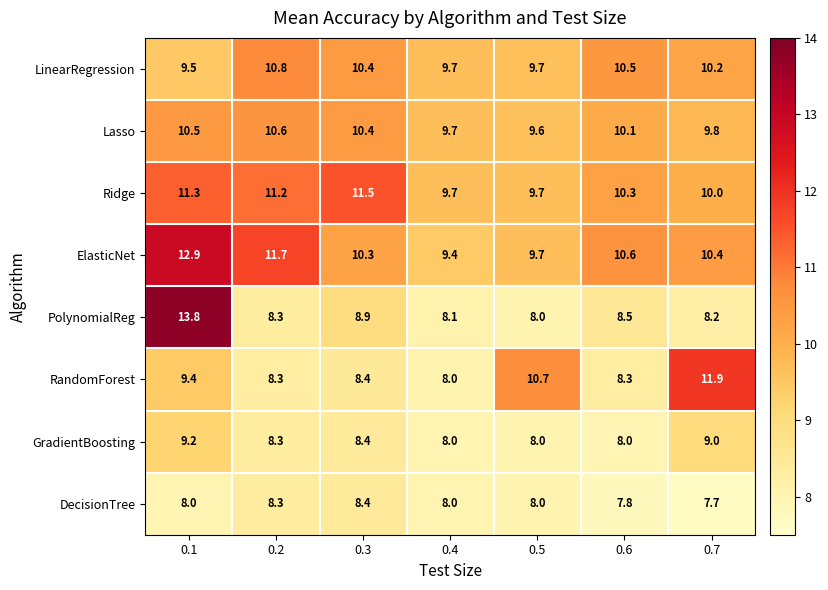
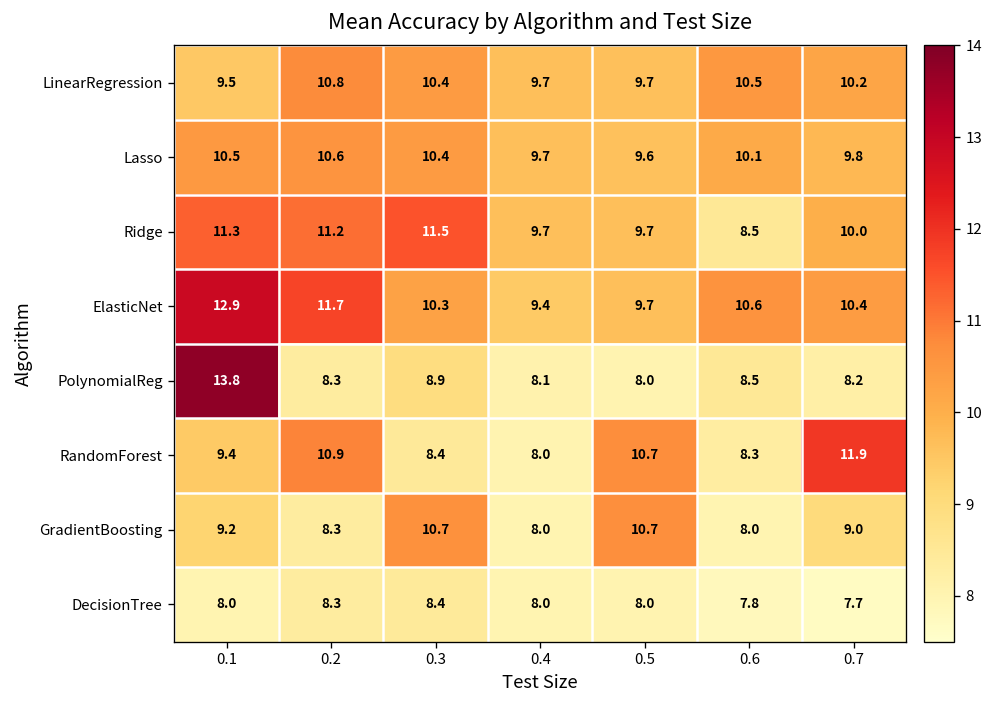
  {
    "LinearRegression": {
      "0.1": 9.5,
      "0.2": 10.8,
      "0.3": 10.4,
      "0.4": 9.7,
      "0.5": 9.7,
      "0.6": 10.5,
      "0.7": 10.2
    },
    "Lasso": {
      "0.1": 10.5,
      "0.2": 10.6,
      "0.3": 10.4,
      "0.4": 9.7,
      "0.5": 9.6,
      "0.6": 10.1,
      "0.7": 9.8
    },
    "Ridge": {
      "0.1": 11.3,
      "0.2": 11.2,
      "0.3": 11.5,
      "0.4": 9.7,
      "0.5": 9.7,
-     "0.6": 10.3,
+     "0.6": 8.5,
      "0.7": 10.0
    },
    "ElasticNet": {
      "0.1": 12.9,
      "0.2": 11.7,
      "0.3": 10.3,
      "0.4": 9.4,
      "0.5": 9.7,
      "0.6": 10.6,
      "0.7": 10.4
    },
    "PolynomialReg": {
      "0.1": 13.8,
      "0.2": 8.3,
      "0.3": 8.9,
      "0.4": 8.1,
      "0.5": 8.0,
      "0.6": 8.5,
      "0.7": 8.2
    },
    "RandomForest": {
      "0.1": 9.4,
-     "0.2": 8.3,
+     "0.2": 10.9,
      "0.3": 8.4,
      "0.4": 8.0,
      "0.5": 10.7,
      "0.6": 8.3,
      "0.7": 11.9
    },
    "GradientBoosting": {
      "0.1": 9.2,
      "0.2": 8.3,
-     "0.3": 8.4,
+     "0.3": 10.7,
      "0.4": 8.0,
-     "0.5": 8.0,
+     "0.5": 10.7,
      "0.6": 8.0,
      "0.7": 9.0
    },
    "DecisionTree": {
      "0.1": 8.0,
      "0.2": 8.3,
      "0.3": 8.4,
      "0.4": 8.0,
      "0.5": 8.0,
      "0.6": 7.8,
      "0.7": 7.7
    }
  }
